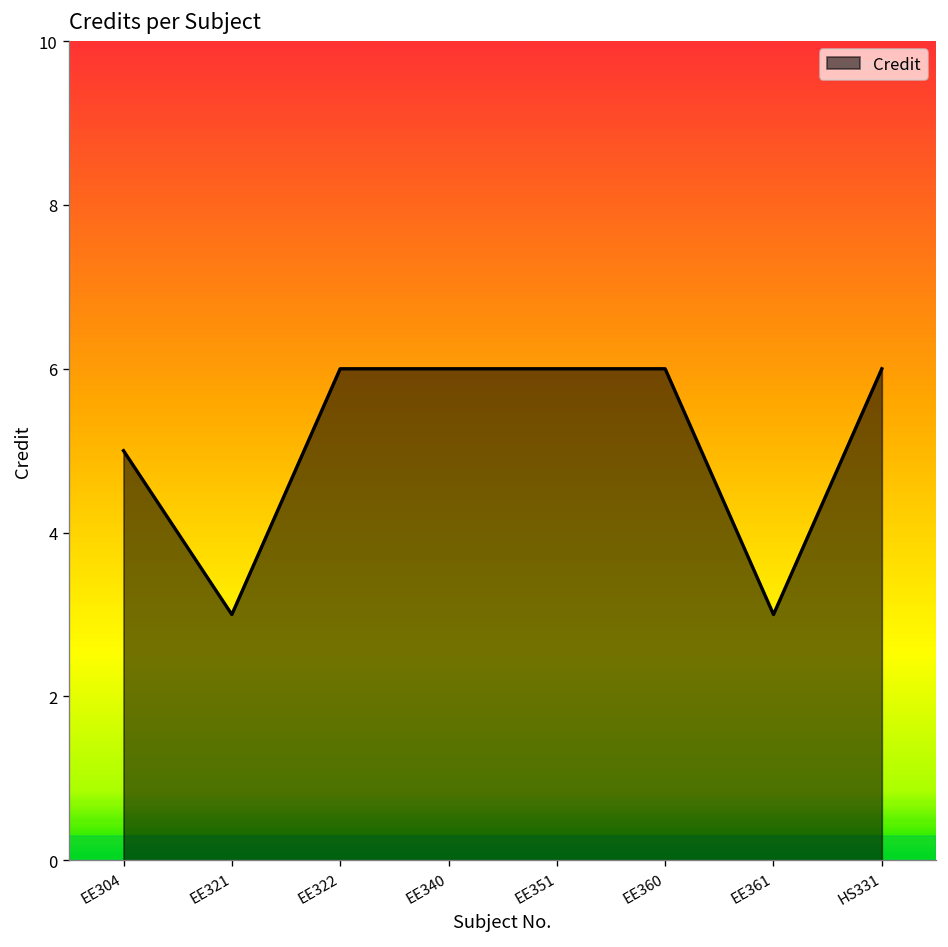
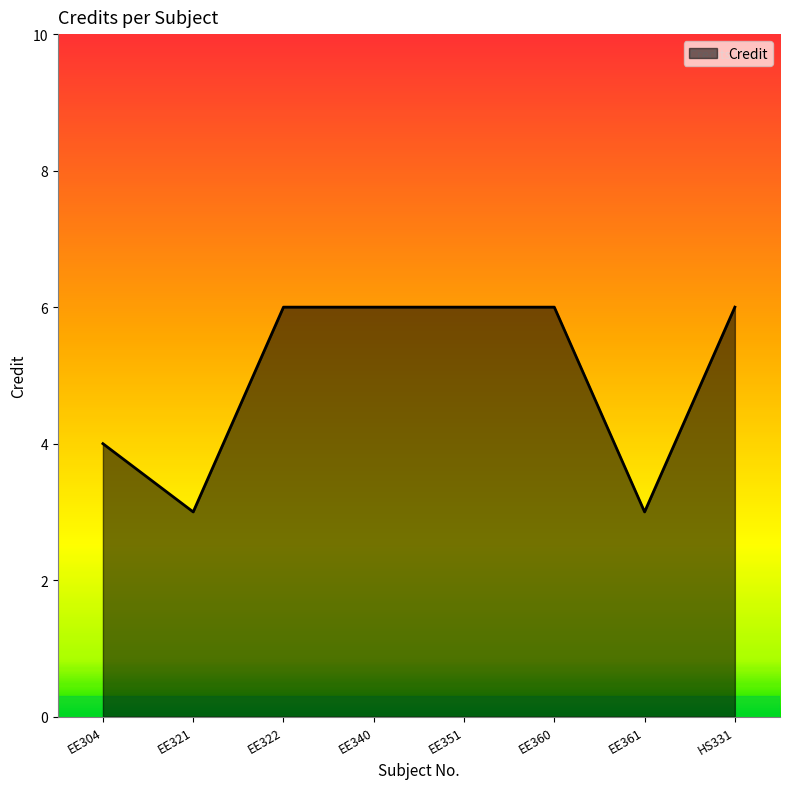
  {
-   "EE304": 5,
+   "EE304": 4,
    "EE321": 3,
    "EE322": 6,
    "EE340": 6,
    "EE351": 6,
    "EE360": 6,
    "EE361": 3,
    "HS331": 6
  }
